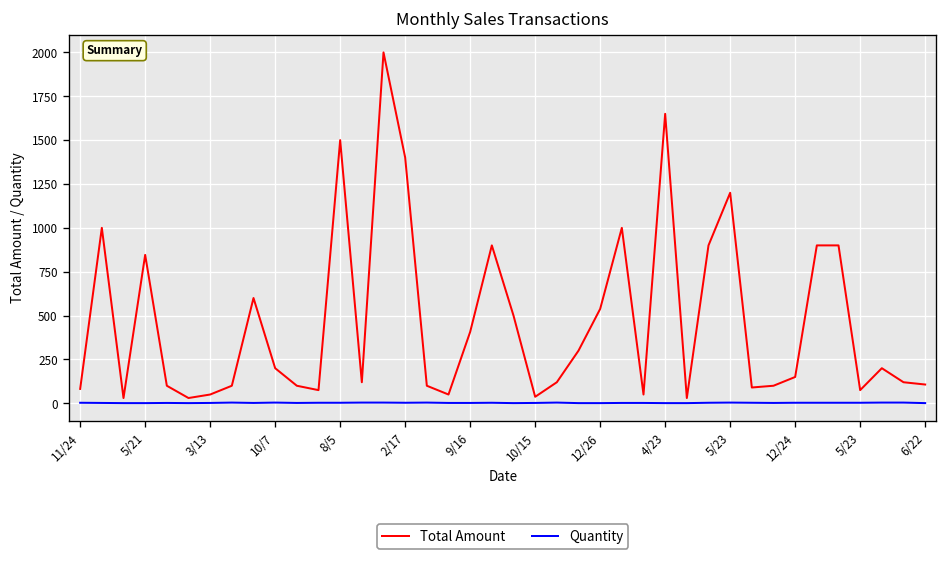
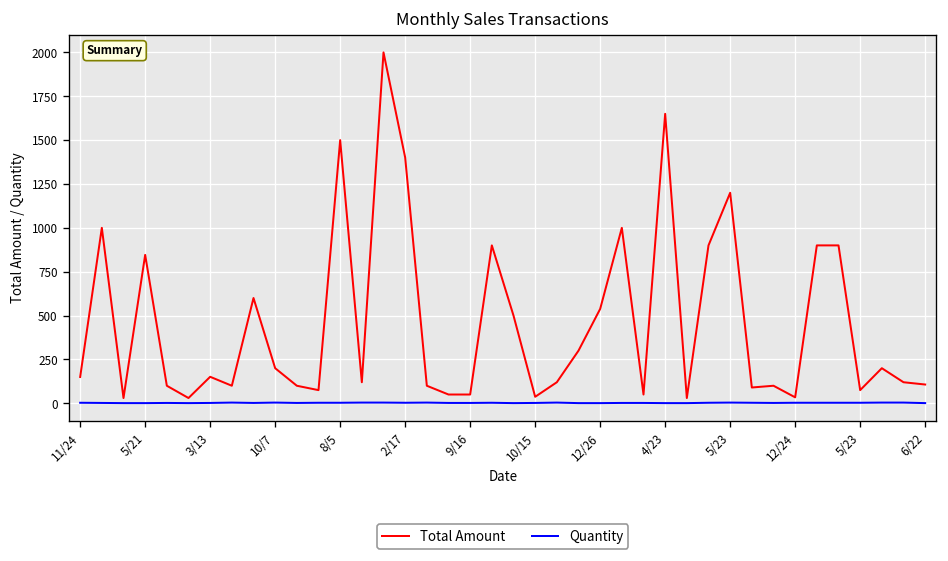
  {
    "Total Amount": {
-     "11/24": 80,
+     "11/24": 150,
      "5/21": 850,
-     "3/13": 50,
+     "3/13": 150,
      "2/17": 1400,
-     "9/16": 410,
+     "9/16": 50,
      "10/15": 40,
      "12/26": 540,
      "4/23": 1650,
-     "12/24": 150,
+     "12/24": 30,
      "6/22": 110
    },
    "Quantity": {
      "11/24": 0,
      "5/21": 0,
      "3/13": 0,
      "2/17": 0,
      "9/16": 0,
      "10/15": 0,
      "12/26": 0,
      "4/23": 0,
      "12/24": 0,
      "6/22": 0
    }
  }
